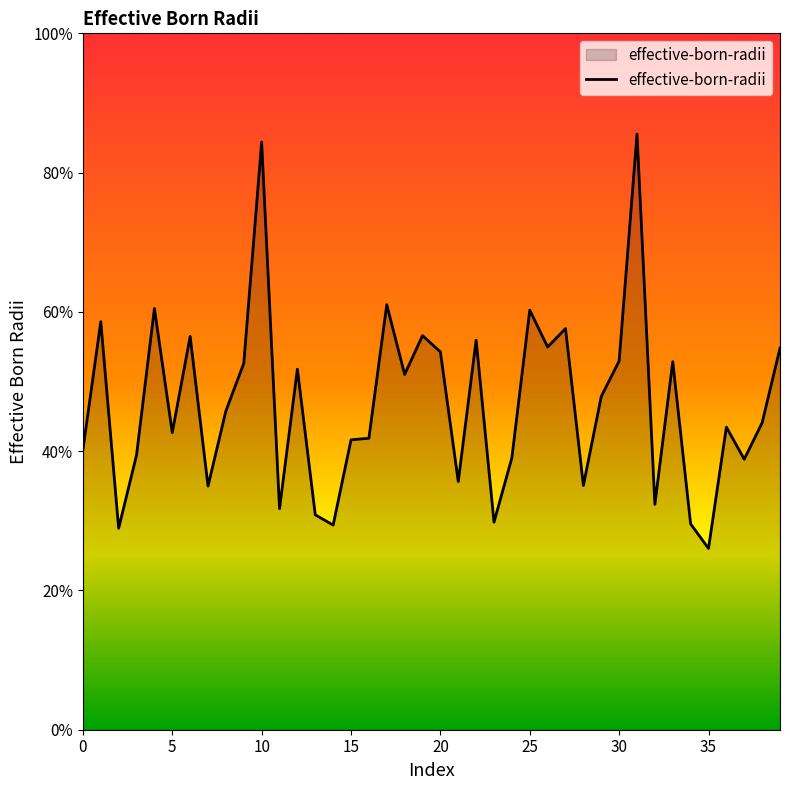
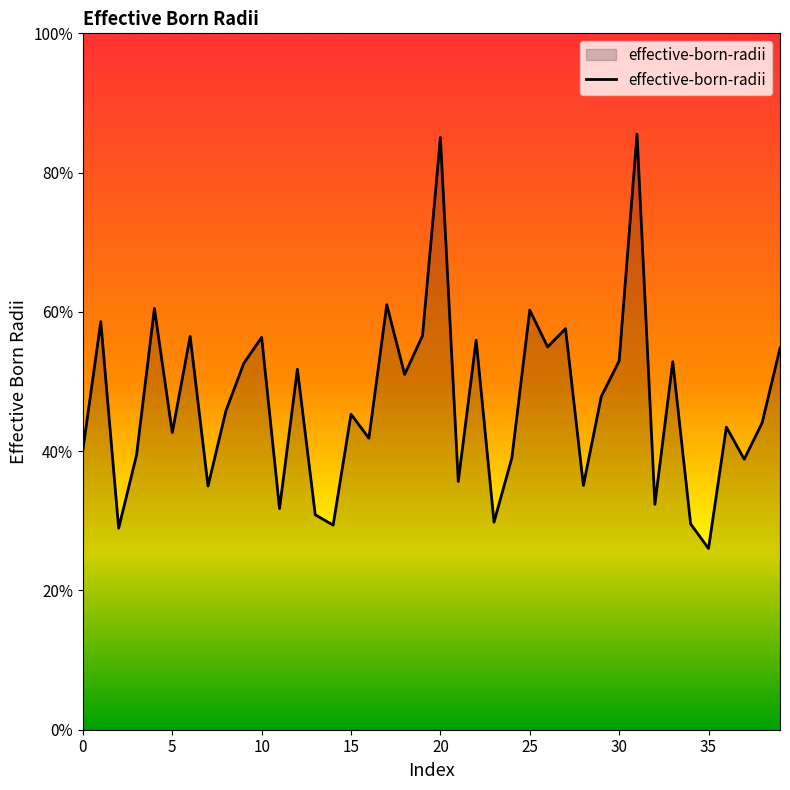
  {
    "0": "40%",
    "5": "43%",
-   "10": "84%",
-   "15": "42%",
-   "20": "54%",
+   "10": "56%",
+   "15": "45%",
+   "20": "85%",
    "25": "60%",
    "30": "53%",
    "35": "26%"
  }
